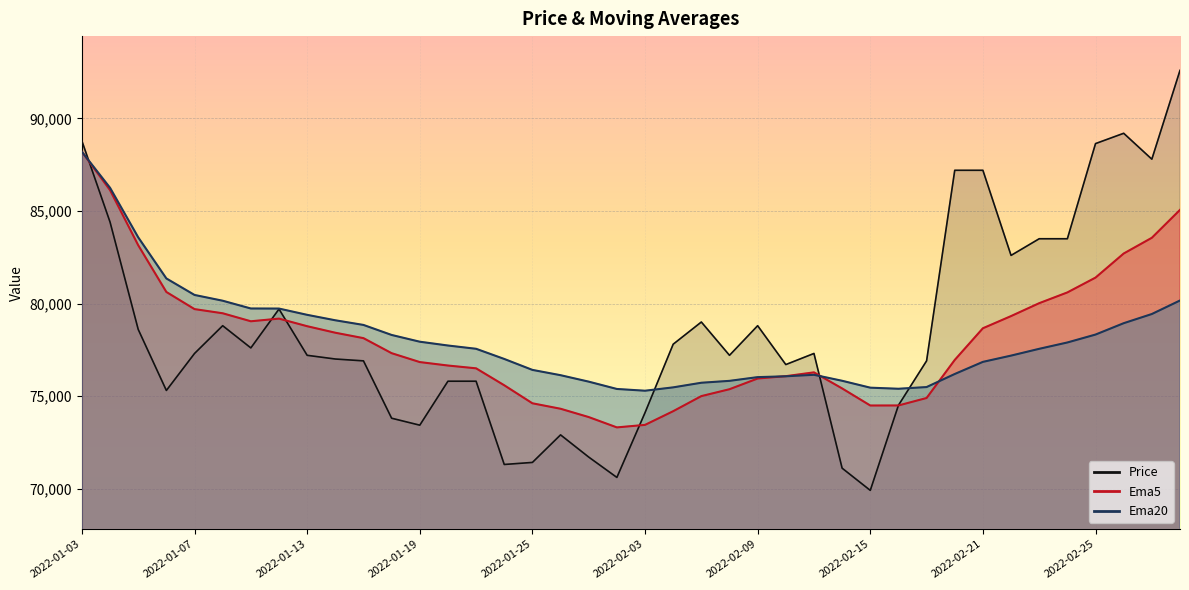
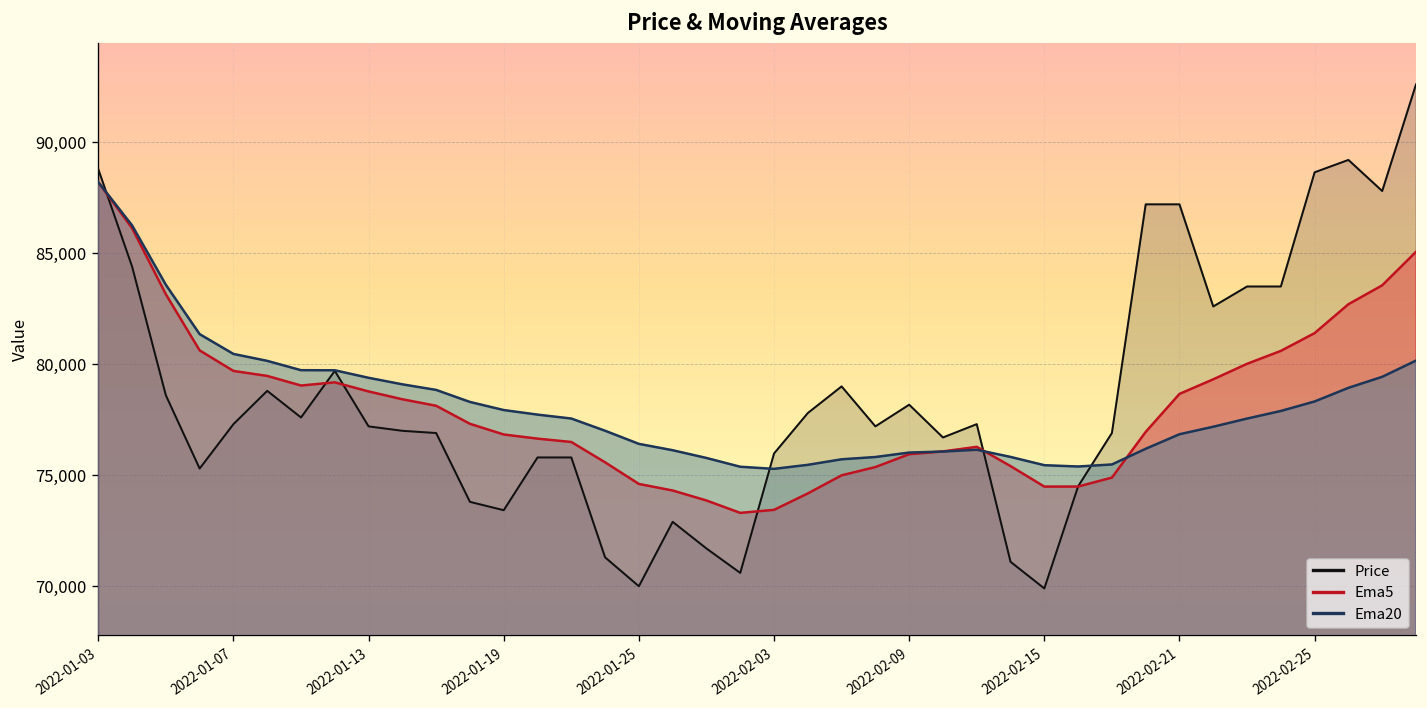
  {
    "Price": {
      "2022-01-03": "88,800",
      "2022-01-07": "77,300",
      "2022-01-13": "77,200",
      "2022-01-19": "73,400",
-     "2022-01-25": "71,400",
-     "2022-02-03": "74,100",
-     "2022-02-09": "78,800",
+     "2022-01-25": "70,000",
+     "2022-02-03": "76,000",
+     "2022-02-09": "78,200",
      "2022-02-15": "69,900",
      "2022-02-21": "87,200",
      "2022-02-25": "88,600"
    }
  }
